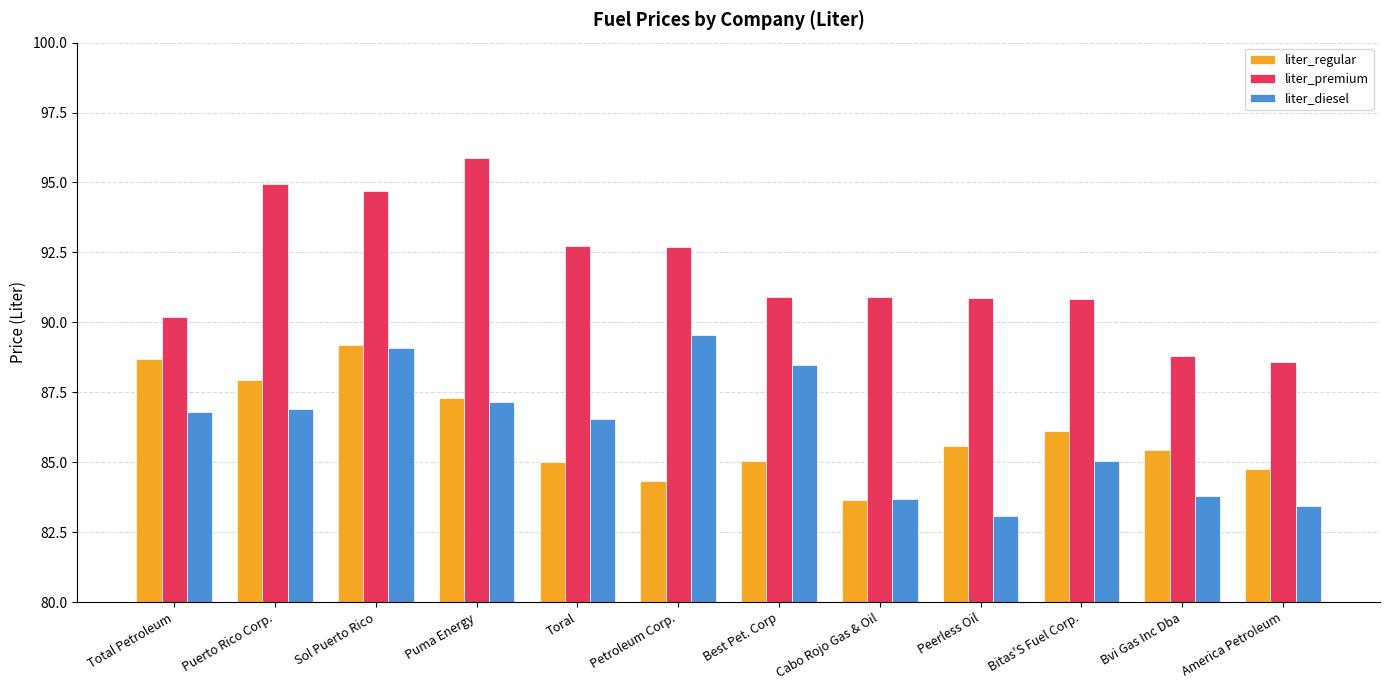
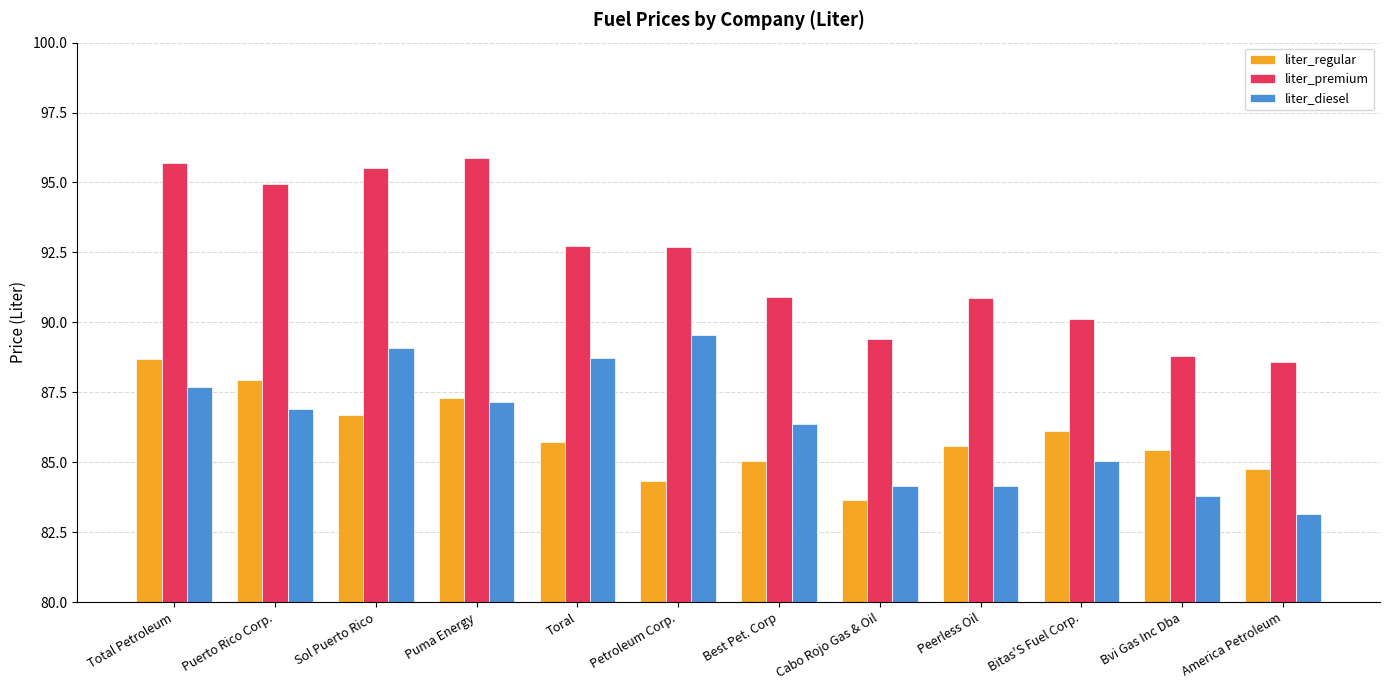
  {
    "liter_regular": {
      "Total Petroleum": 88.7,
      "Puerto Rico Corp.": 88.0,
-     "Sol Puerto Rico": 89.2,
+     "Sol Puerto Rico": 86.7,
      "Puma Energy": 87.3,
-     "Toral": 85.0,
+     "Toral": 85.7,
      "Petroleum Corp.": 84.3,
      "Best Pet. Corp": 85.0,
      "Cabo Rojo Gas & Oil": 83.7,
      "Peerless Oil": 85.6,
      "Bitas'S Fuel Corp.": 86.1,
      "Bvi Gas Inc Dba": 85.4,
      "America Petroleum": 84.8
    },
    "liter_premium": {
-     "Total Petroleum": 90.2,
+     "Total Petroleum": 95.7,
      "Puerto Rico Corp.": 95.0,
-     "Sol Puerto Rico": 94.7,
+     "Sol Puerto Rico": 95.5,
      "Puma Energy": 95.9,
      "Toral": 92.7,
      "Petroleum Corp.": 92.7,
      "Best Pet. Corp": 90.9,
-     "Cabo Rojo Gas & Oil": 90.9,
+     "Cabo Rojo Gas & Oil": 89.4,
      "Peerless Oil": 90.9,
-     "Bitas'S Fuel Corp.": 90.9,
+     "Bitas'S Fuel Corp.": 90.1,
      "Bvi Gas Inc Dba": 88.8,
      "America Petroleum": 88.6
    },
    "liter_diesel": {
-     "Total Petroleum": 86.8,
+     "Total Petroleum": 87.7,
      "Puerto Rico Corp.": 86.9,
      "Sol Puerto Rico": 89.1,
      "Puma Energy": 87.2,
-     "Toral": 86.5,
+     "Toral": 88.7,
      "Petroleum Corp.": 89.6,
-     "Best Pet. Corp": 88.5,
-     "Cabo Rojo Gas & Oil": 83.7,
-     "Peerless Oil": 83.1,
+     "Best Pet. Corp": 86.4,
+     "Cabo Rojo Gas & Oil": 84.1,
+     "Peerless Oil": 84.1,
      "Bitas'S Fuel Corp.": 85.0,
      "Bvi Gas Inc Dba": 83.8,
-     "America Petroleum": 83.5
+     "America Petroleum": 83.2
    }
  }
